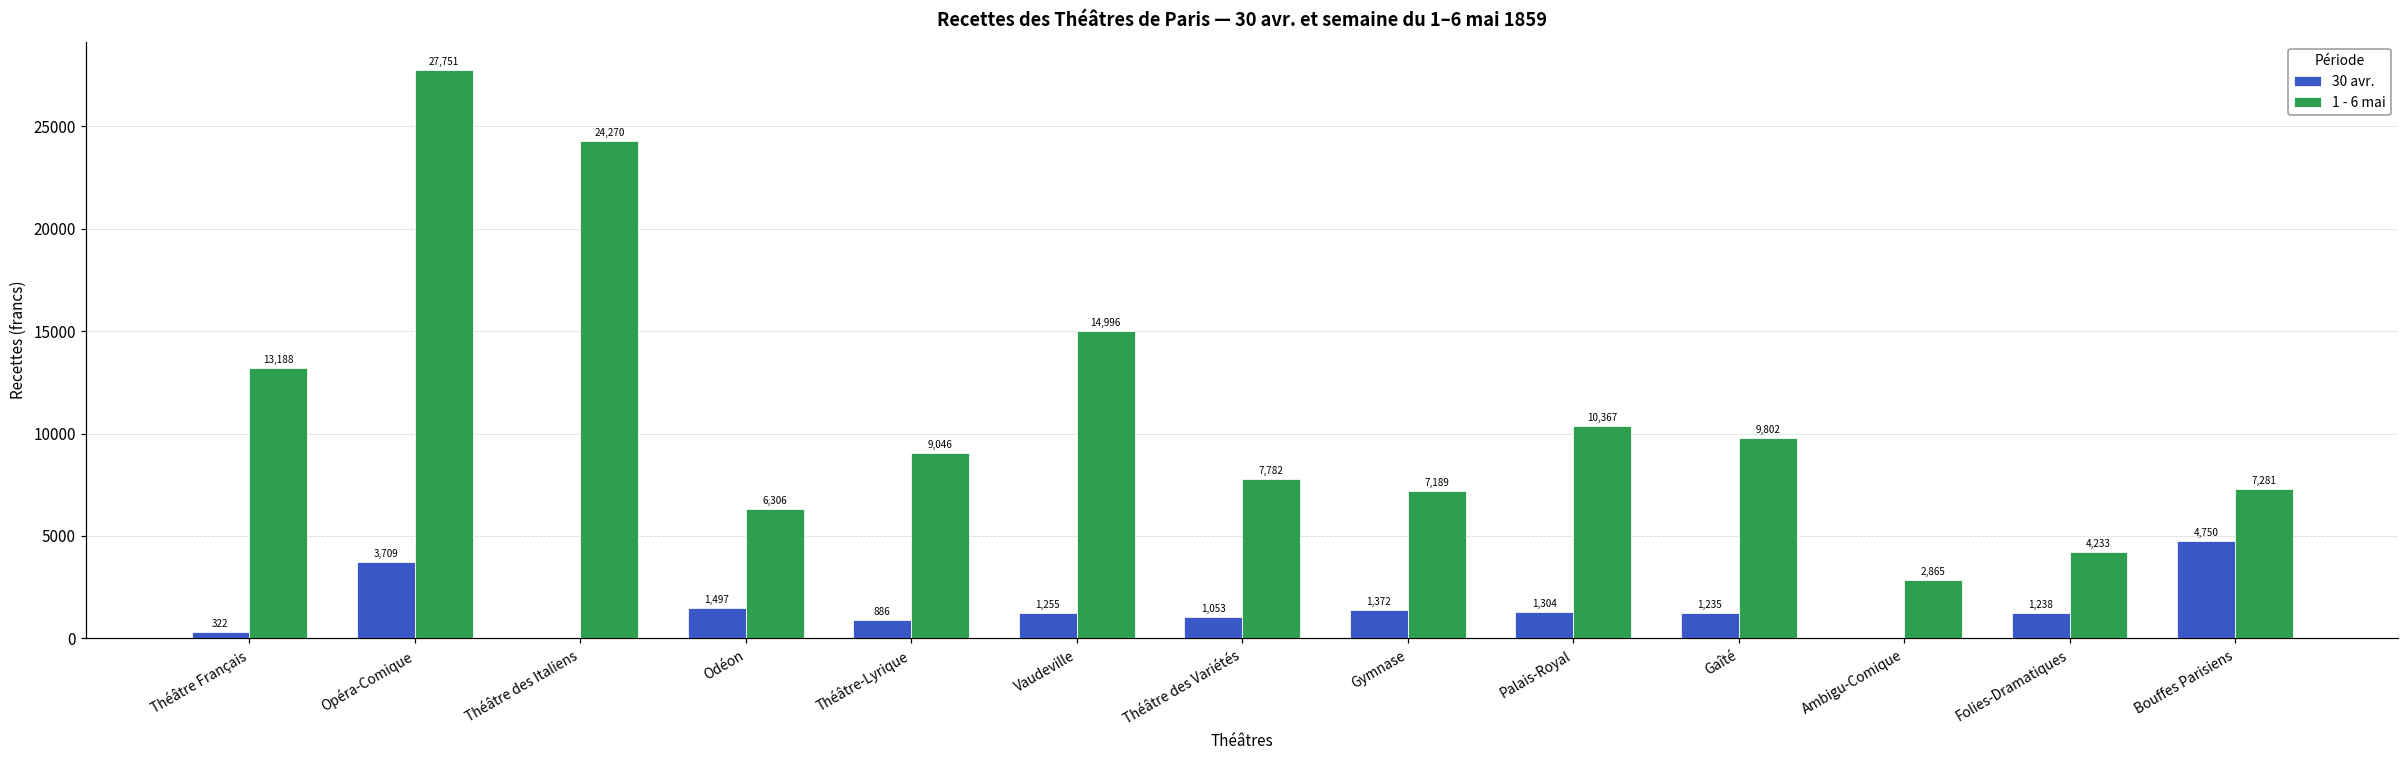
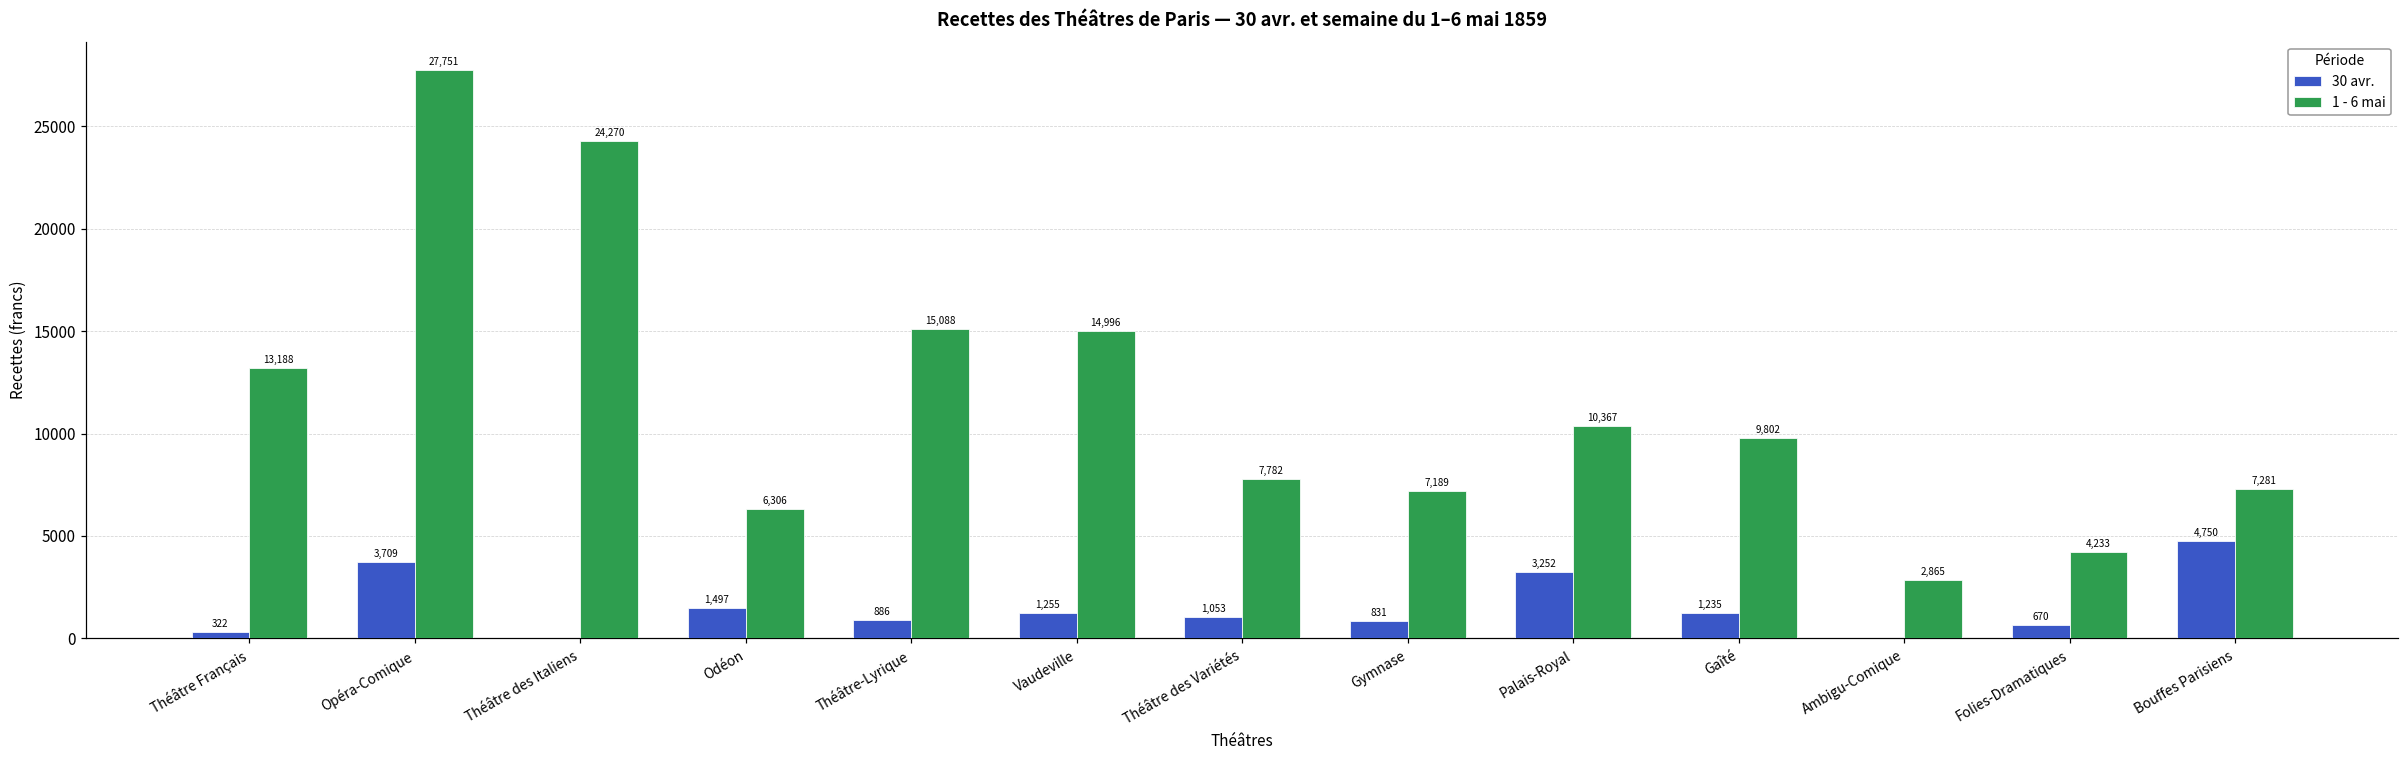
  {
    "30 avr.": {
      "Théâtre Français": "322",
      "Opéra-Comique": "3,709",
      "Odéon": "1,497",
      "Théâtre-Lyrique": "886",
      "Vaudeville": "1,255",
      "Théâtre des Variétés": "1,053",
-     "Gymnase": "1,372",
-     "Palais-Royal": "1,304",
+     "Gymnase": "831",
+     "Palais-Royal": "3,252",
      "Gaîté": "1,235",
-     "Folies-Dramatiques": "1,238",
+     "Folies-Dramatiques": "670",
      "Bouffes Parisiens": "4,750"
    },
    "1 - 6 mai": {
      "Théâtre Français": "13,188",
      "Opéra-Comique": "27,751",
      "Théâtre des Italiens": "24,270",
      "Odéon": "6,306",
-     "Théâtre-Lyrique": "9,046",
+     "Théâtre-Lyrique": "15,088",
      "Vaudeville": "14,996",
      "Théâtre des Variétés": "7,782",
      "Gymnase": "7,189",
      "Palais-Royal": "10,367",
      "Gaîté": "9,802",
      "Ambigu-Comique": "2,865",
      "Folies-Dramatiques": "4,233",
      "Bouffes Parisiens": "7,281"
    }
  }
